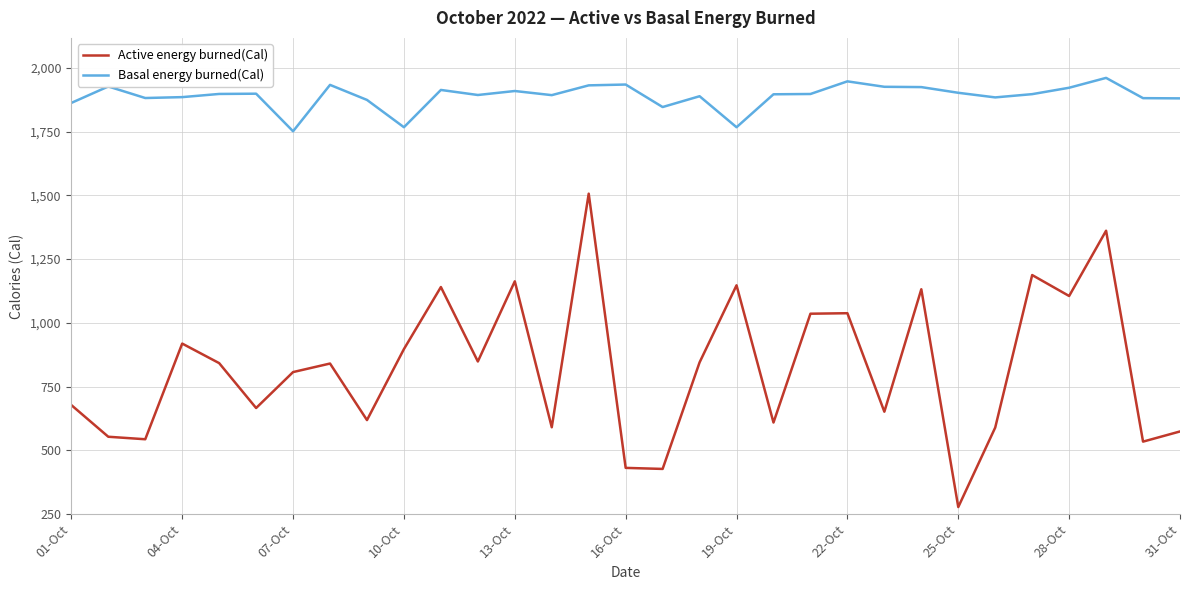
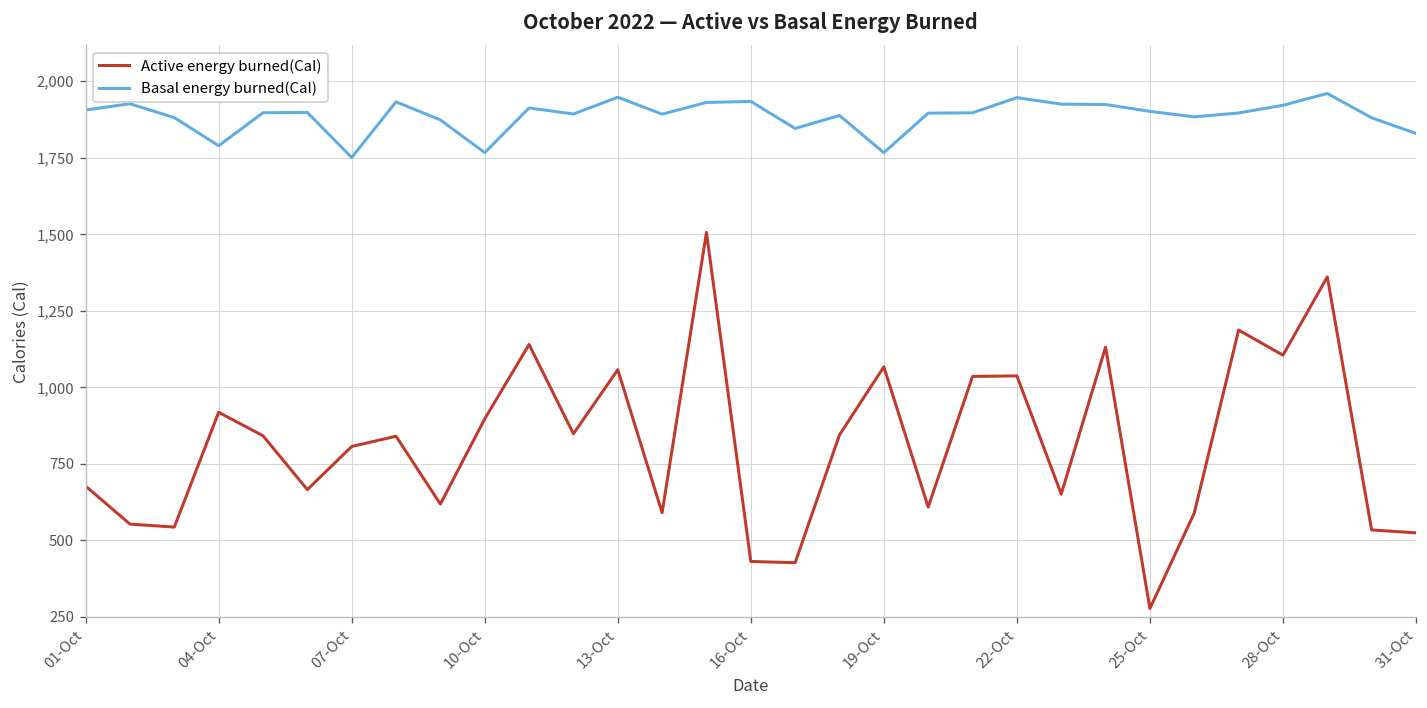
  {
    "Active energy burned(Cal)": {
      "01-Oct": "680",
      "04-Oct": "920",
      "07-Oct": "810",
      "10-Oct": "900",
-     "13-Oct": "1,160",
+     "13-Oct": "1,060",
      "16-Oct": "430",
-     "19-Oct": "1,150",
+     "19-Oct": "1,070",
      "22-Oct": "1,040",
      "25-Oct": "280",
      "28-Oct": "1,100",
-     "31-Oct": "570"
+     "31-Oct": "520"
    },
    "Basal energy burned(Cal)": {
-     "01-Oct": "1,860",
-     "04-Oct": "1,880",
+     "01-Oct": "1,910",
+     "04-Oct": "1,790",
      "07-Oct": "1,750",
      "10-Oct": "1,770",
-     "13-Oct": "1,910",
+     "13-Oct": "1,950",
      "16-Oct": "1,930",
      "19-Oct": "1,770",
      "22-Oct": "1,950",
      "25-Oct": "1,900",
      "28-Oct": "1,920",
-     "31-Oct": "1,880"
+     "31-Oct": "1,830"
    }
  }
